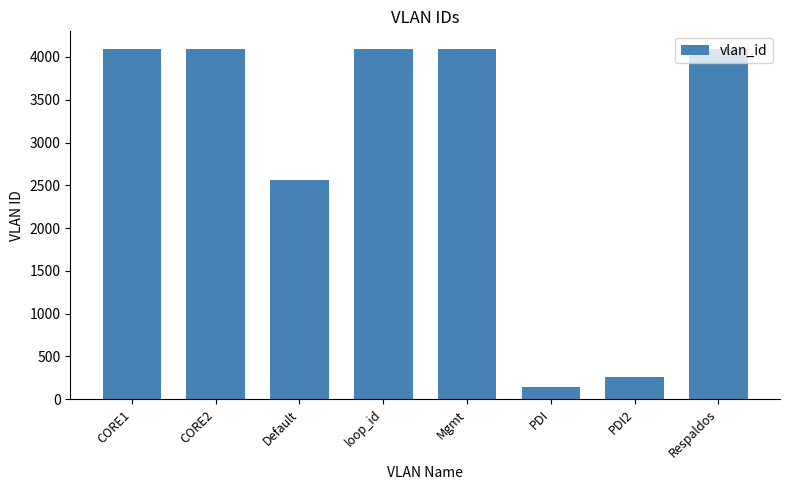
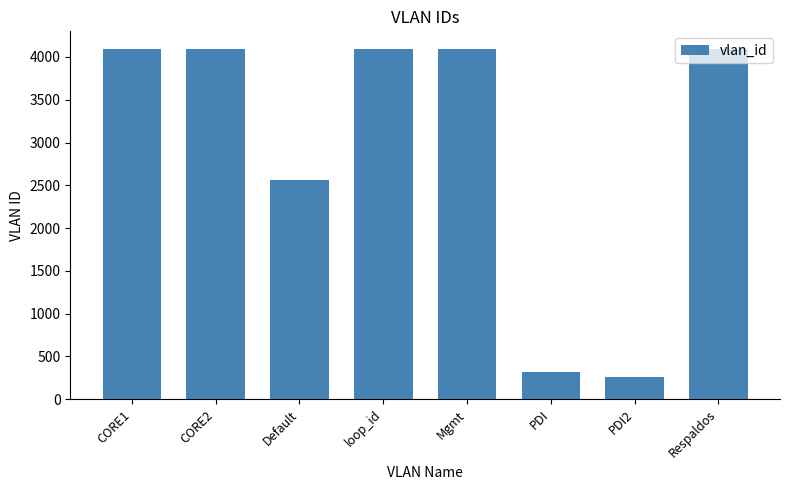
  {
    "CORE1": 4100,
    "CORE2": 4100,
    "Default": 2600,
    "loop_id": 4100,
    "Mgmt": 4100,
-   "PDI": 100,
+   "PDI": 300,
    "PDI2": 300
  }
